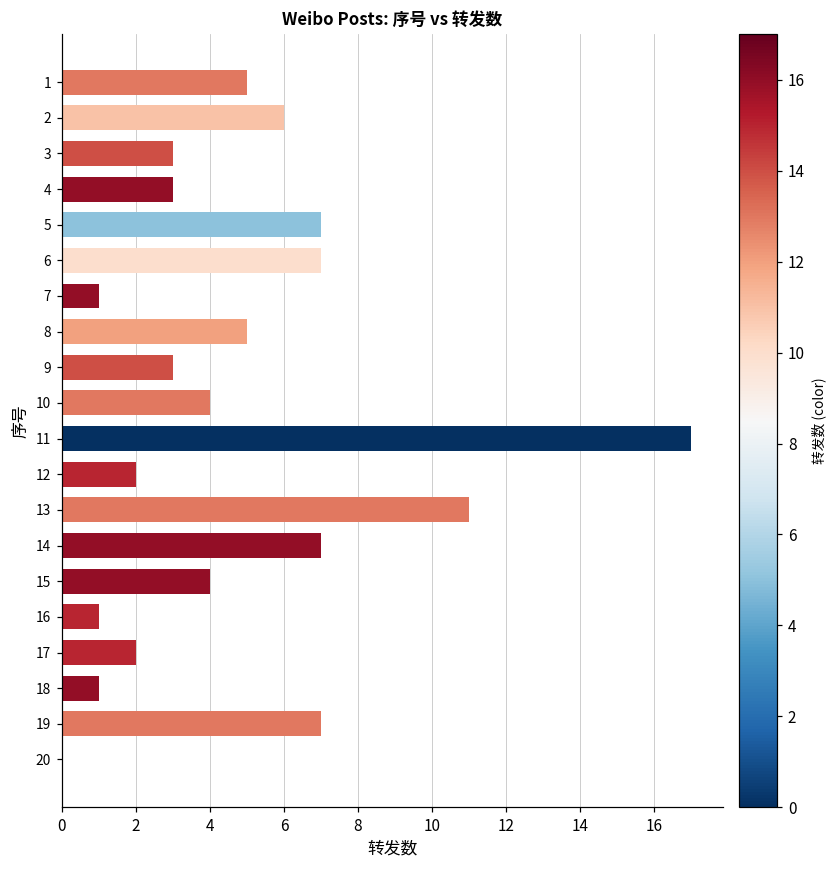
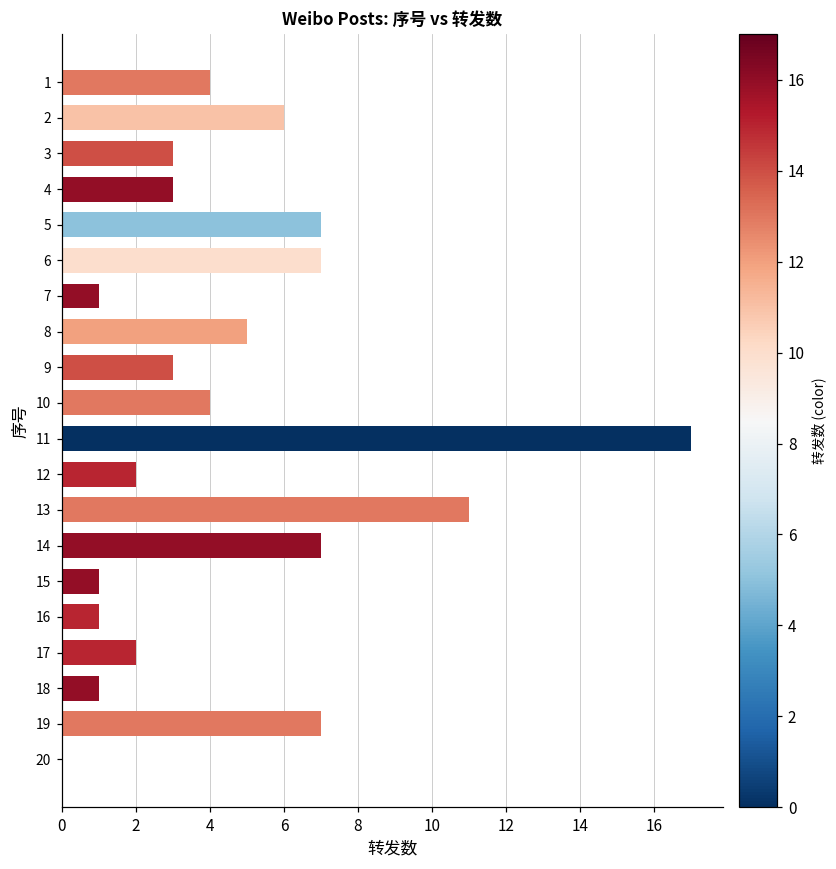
  {
-   "1": 5,
+   "1": 4,
    "2": 6,
    "3": 3,
    "4": 3,
    "5": 7,
    "6": 7,
    "7": 1,
    "8": 5,
    "9": 3,
    "10": 4,
    "11": 17,
    "12": 2,
    "13": 11,
    "14": 7,
-   "15": 4,
+   "15": 1,
    "16": 1,
    "17": 2,
    "18": 1,
    "19": 7,
    "20": 0
  }
